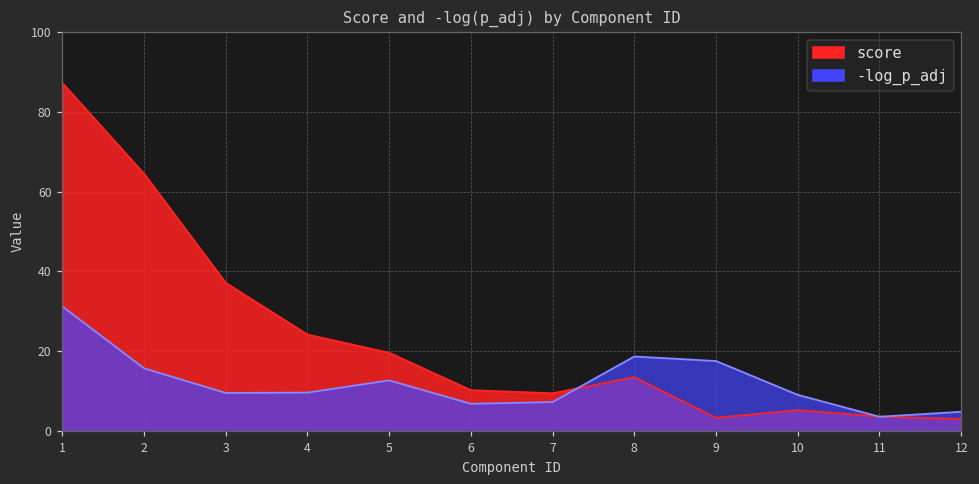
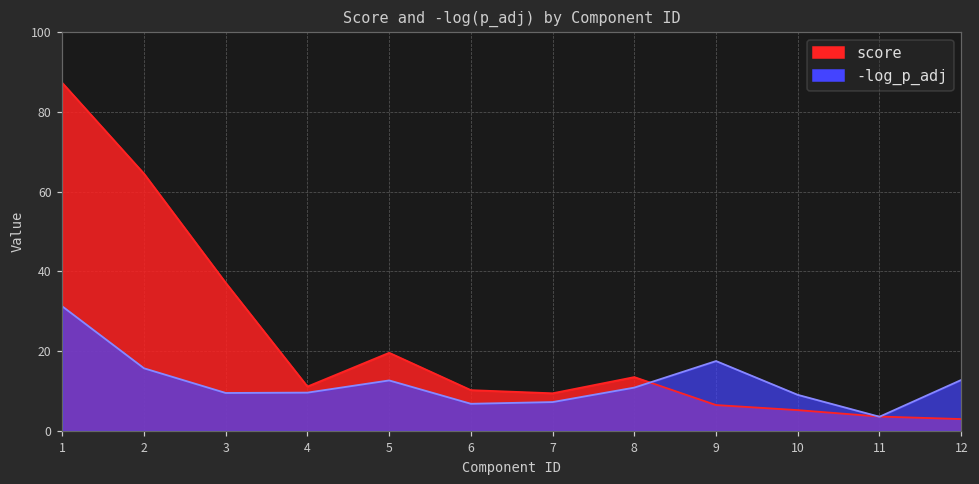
  {
    "score": {
      "1": 87,
      "2": 65,
      "3": 37,
-     "4": 24,
+     "4": 11,
      "5": 20,
      "6": 10,
      "7": 9,
      "8": 13,
-     "9": 3,
+     "9": 6,
      "10": 5,
      "12": 3
    },
    "-log_p_adj": {
      "1": 31,
      "2": 16,
      "3": 10,
      "4": 10,
      "5": 13,
      "6": 7,
      "7": 7,
-     "8": 19,
+     "8": 11,
      "9": 18,
      "10": 9,
-     "12": 5
+     "12": 13
    }
  }
